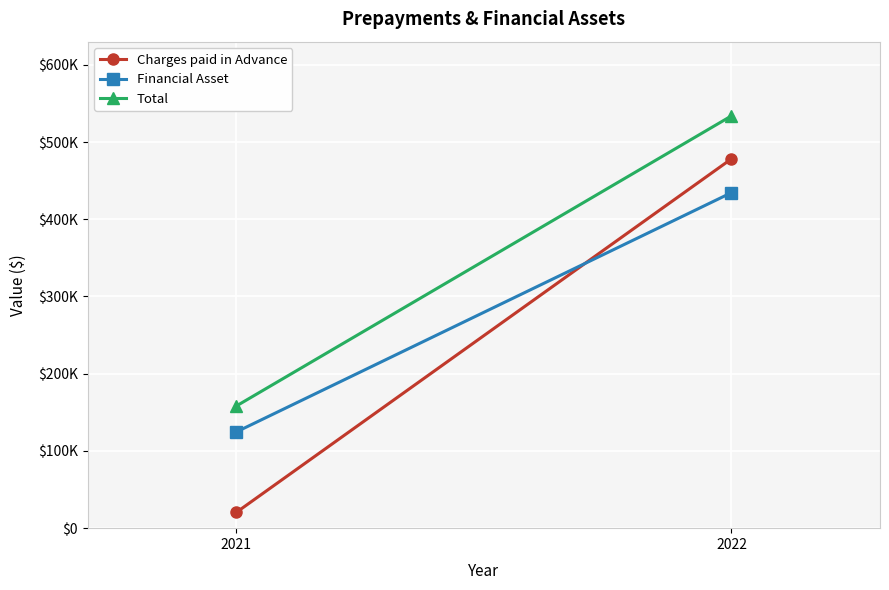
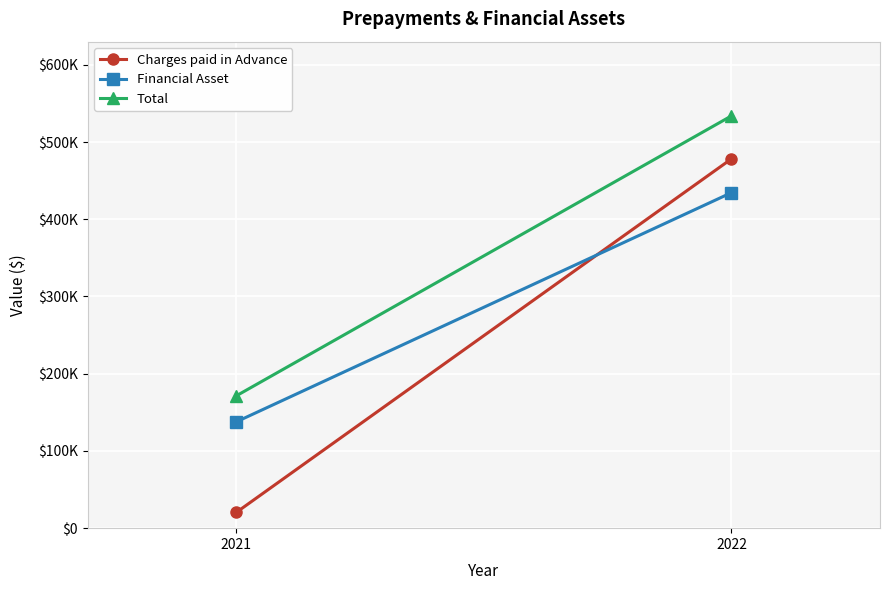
  {
    "Charges paid in Advance": {
      "2021": "$20000",
      "2022": "$480000"
    },
    "Financial Asset": {
-     "2021": "$120000",
+     "2021": "$140000",
      "2022": "$430000"
    },
    "Total": {
-     "2021": "$160000",
+     "2021": "$170000",
      "2022": "$530000"
    }
  }
